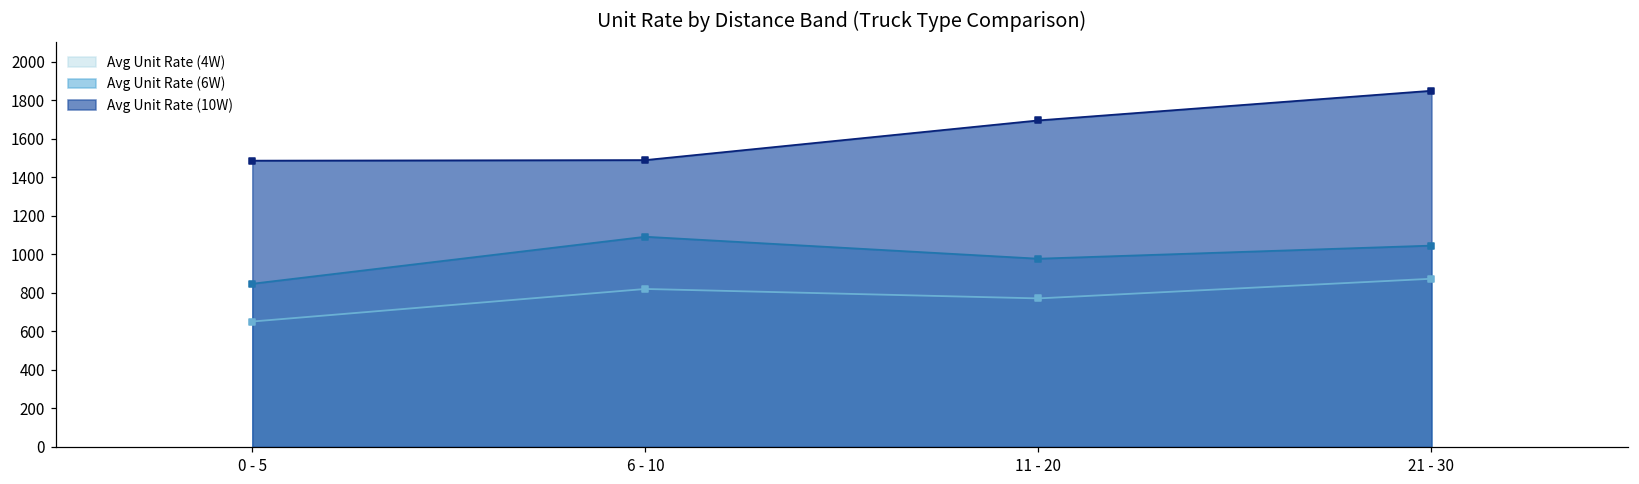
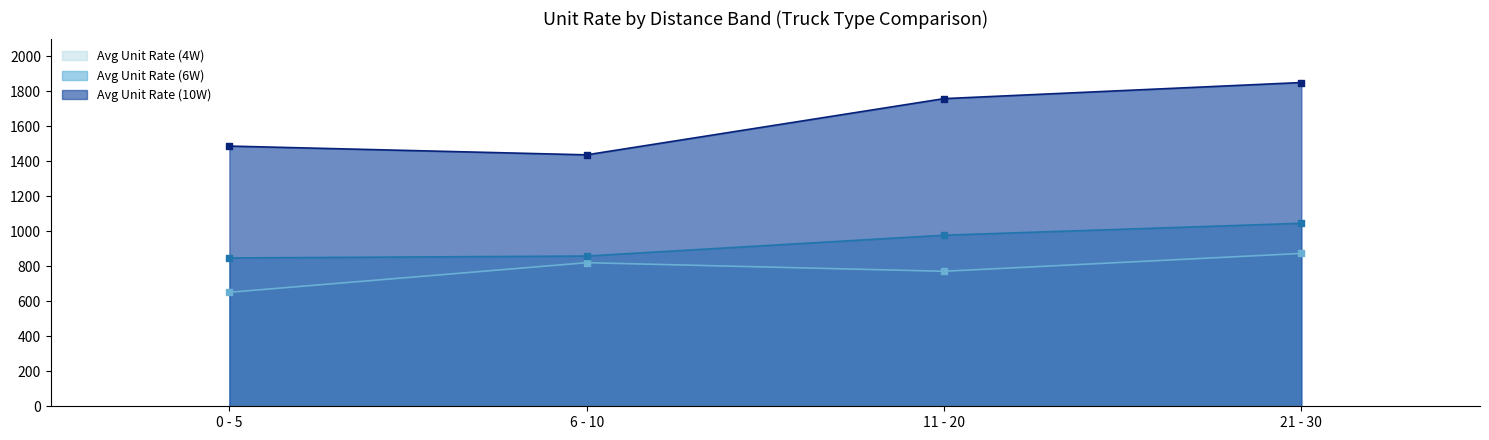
  {
    "Avg Unit Rate (4W)": {
      "0 - 5": 650,
      "6 - 10": 820,
      "11 - 20": 770,
      "21 - 30": 870
    },
    "Avg Unit Rate (6W)": {
      "0 - 5": 850,
-     "6 - 10": 1090,
+     "6 - 10": 860,
      "11 - 20": 980,
      "21 - 30": 1050
    },
    "Avg Unit Rate (10W)": {
      "0 - 5": 1490,
-     "6 - 10": 1490,
-     "11 - 20": 1700,
+     "6 - 10": 1440,
+     "11 - 20": 1760,
      "21 - 30": 1850
    }
  }
